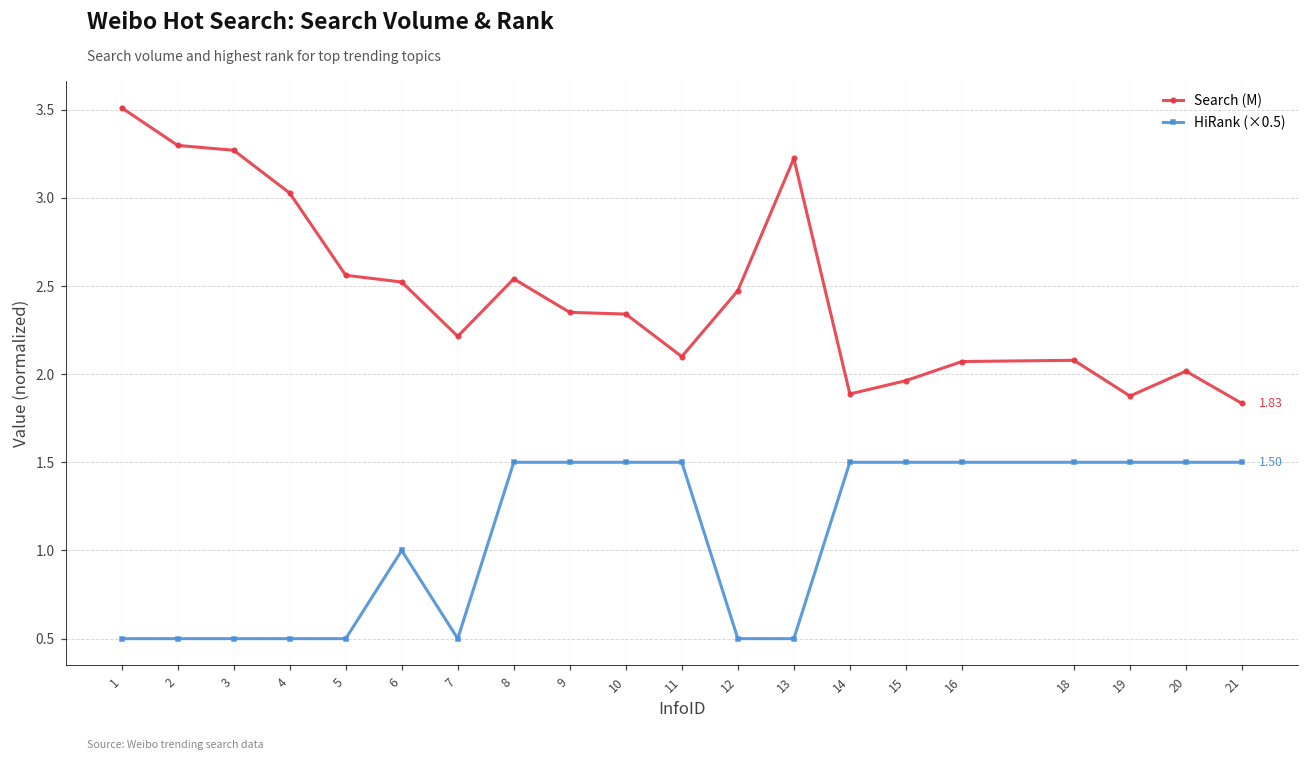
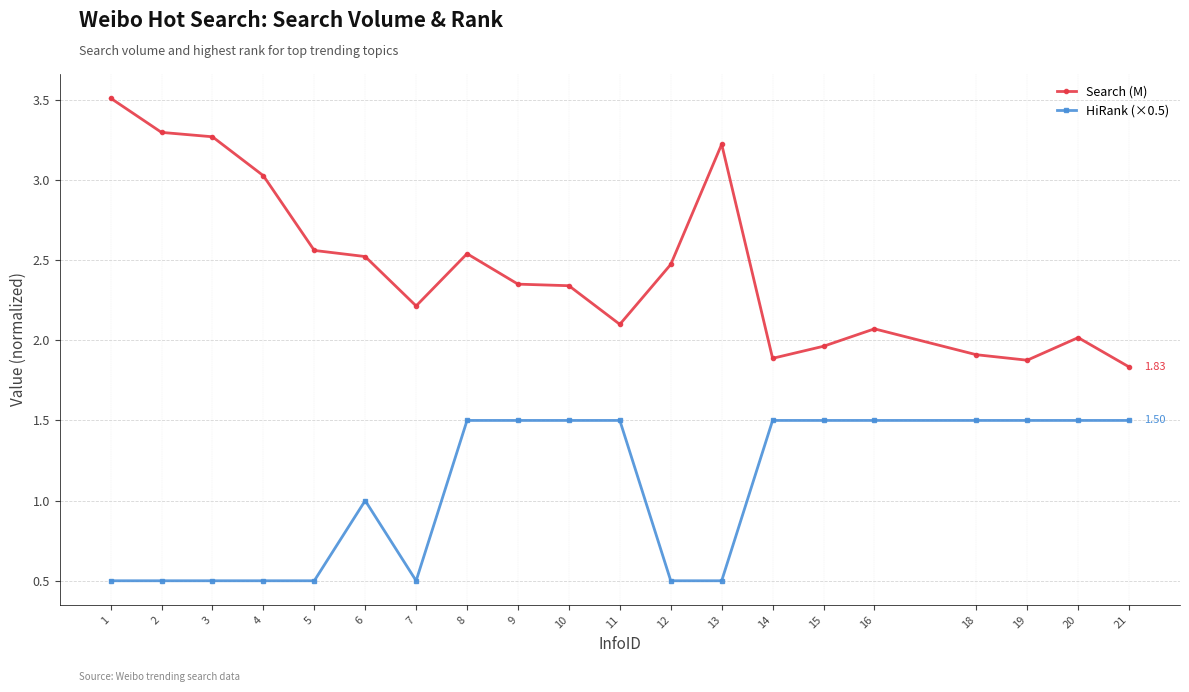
  {
    "Search (M)": {
      "1": 3.51,
      "2": 3.30,
      "3": 3.27,
      "4": 3.03,
      "5": 2.56,
      "6": 2.52,
      "7": 2.21,
      "8": 2.54,
      "9": 2.35,
      "10": 2.34,
      "11": 2.10,
      "12": 2.47,
      "13": 3.22,
      "14": 1.89,
      "15": 1.96,
      "16": 2.07,
-     "18": 2.08,
+     "18": 1.91,
      "19": 1.88,
      "20": 2.02
    },
    "HiRank (×0.5)": {
      "21": 1.50
    }
  }
